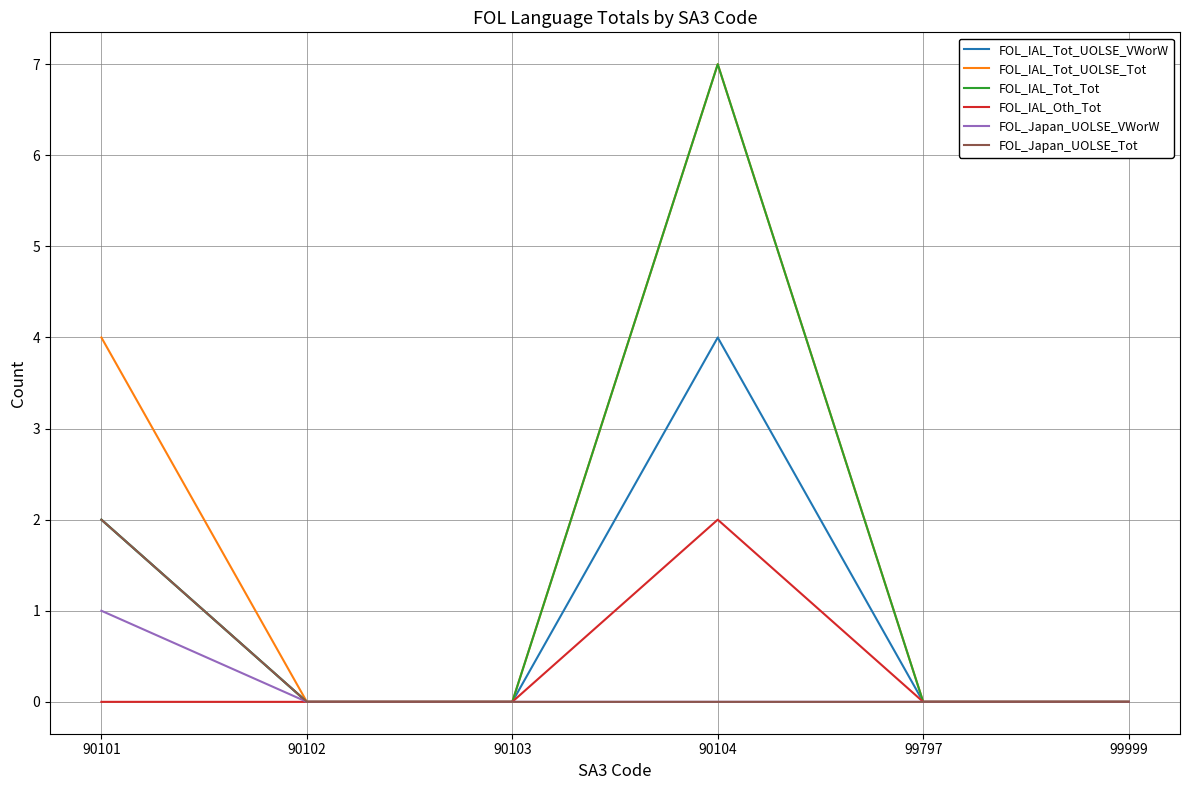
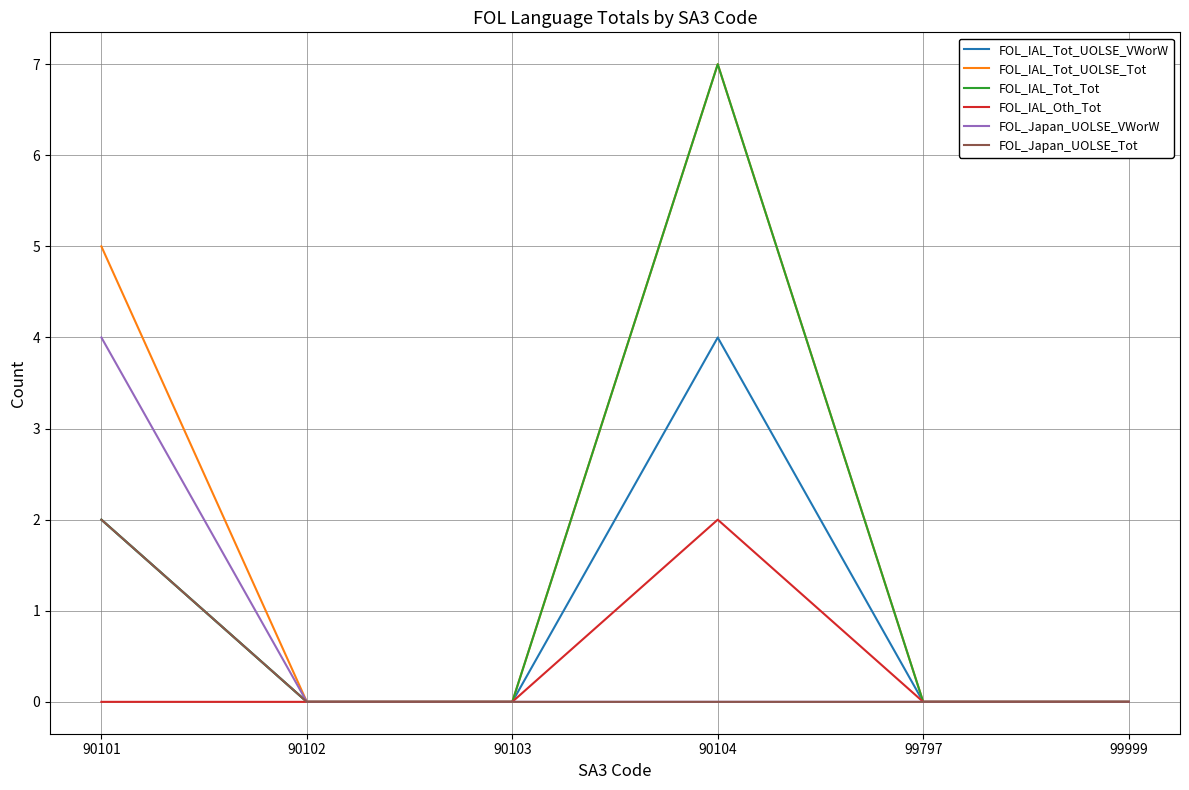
  {
    "FOL_IAL_Tot_UOLSE_VWorW": {
      "90104": 4
    },
    "FOL_IAL_Tot_UOLSE_Tot": {
-     "90101": 4
+     "90101": 5
    },
    "FOL_IAL_Oth_Tot": {
      "90101": 0,
      "90104": 2
    },
    "FOL_Japan_UOLSE_VWorW": {
-     "90101": 1
+     "90101": 4
    }
  }
